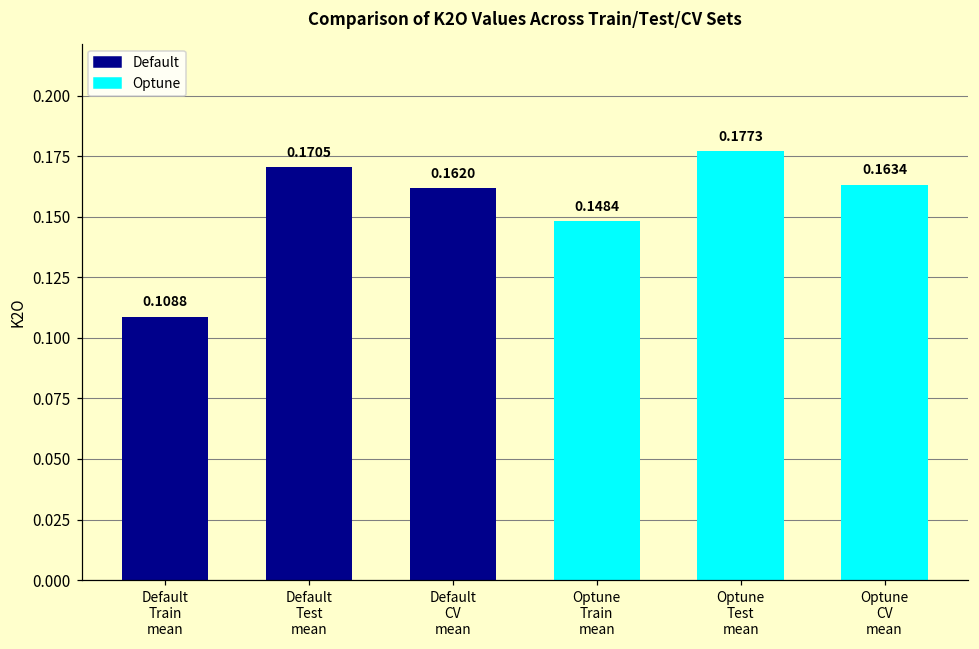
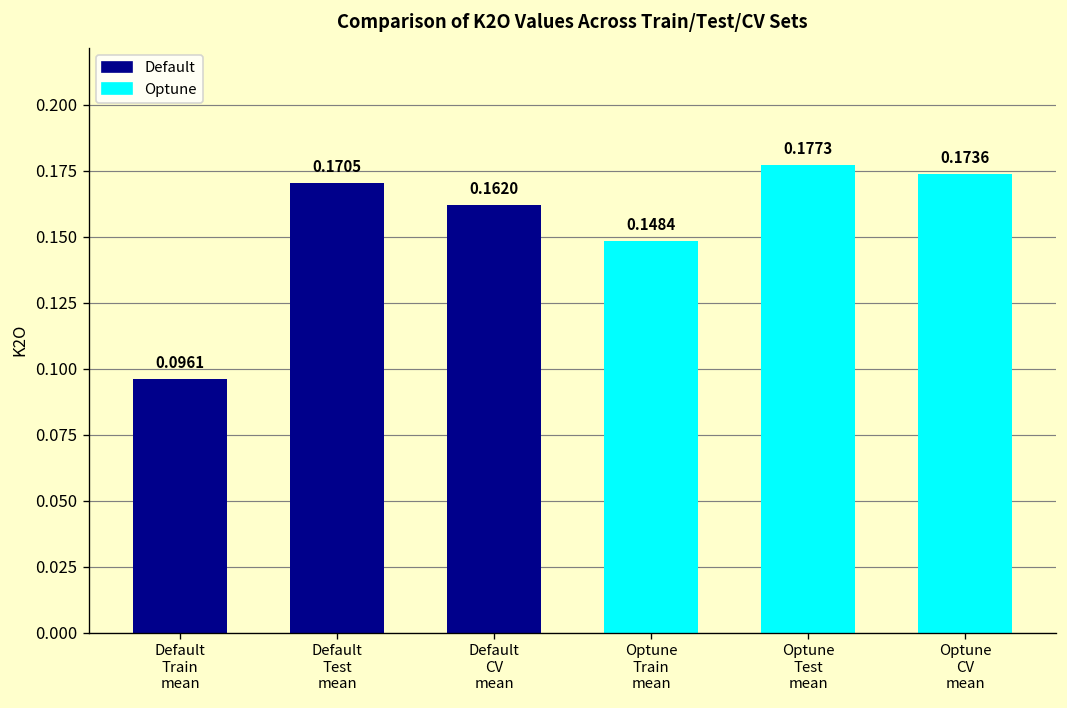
  {
-   "Default Train mean": 0.1088,
+   "Default Train mean": 0.0961,
    "Default Test mean": 0.1705,
    "Default CV mean": 0.1620,
    "Optune Train mean": 0.1484,
    "Optune Test mean": 0.1773,
-   "Optune CV mean": 0.1634
+   "Optune CV mean": 0.1736
  }
